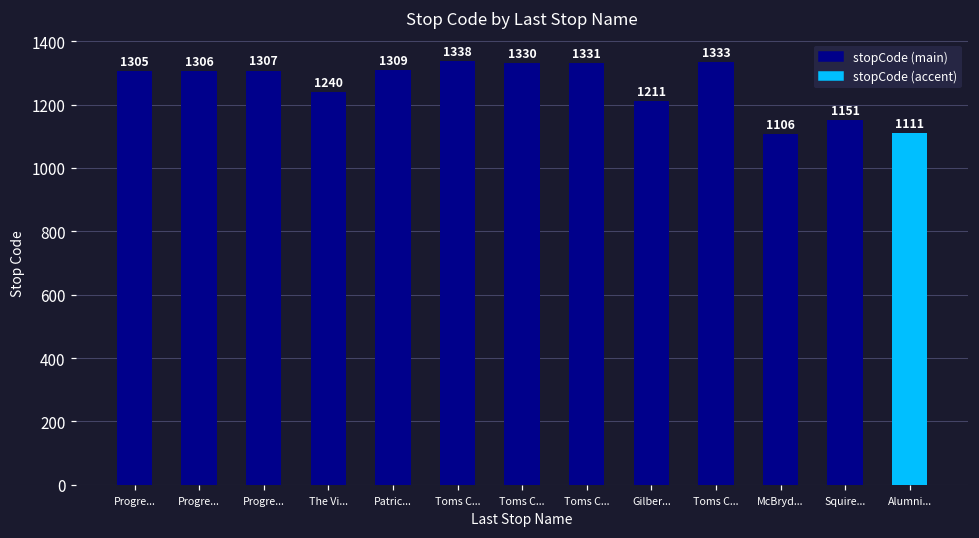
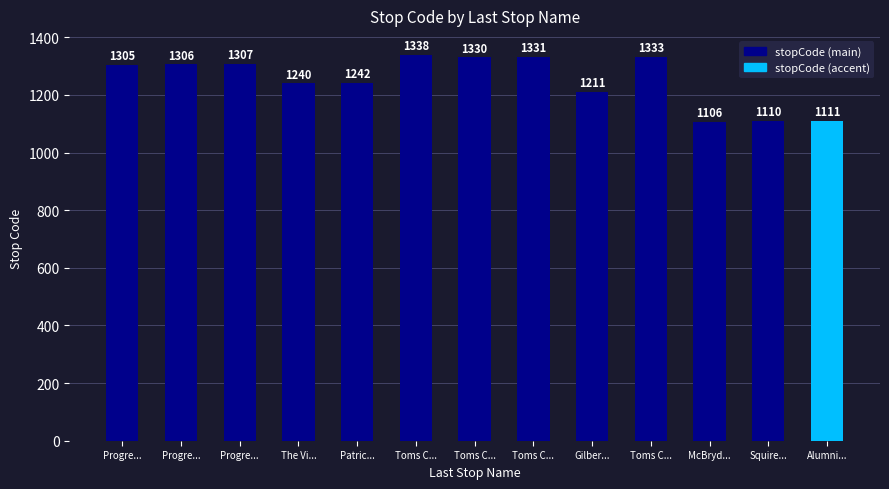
  {
    "The Vi...": 1240,
-   "Patric...": 1309,
+   "Patric...": 1242,
    "Gilber...": 1211,
    "McBryd...": 1106,
-   "Squire...": 1151,
+   "Squire...": 1110,
    "Alumni...": 1111
  }
